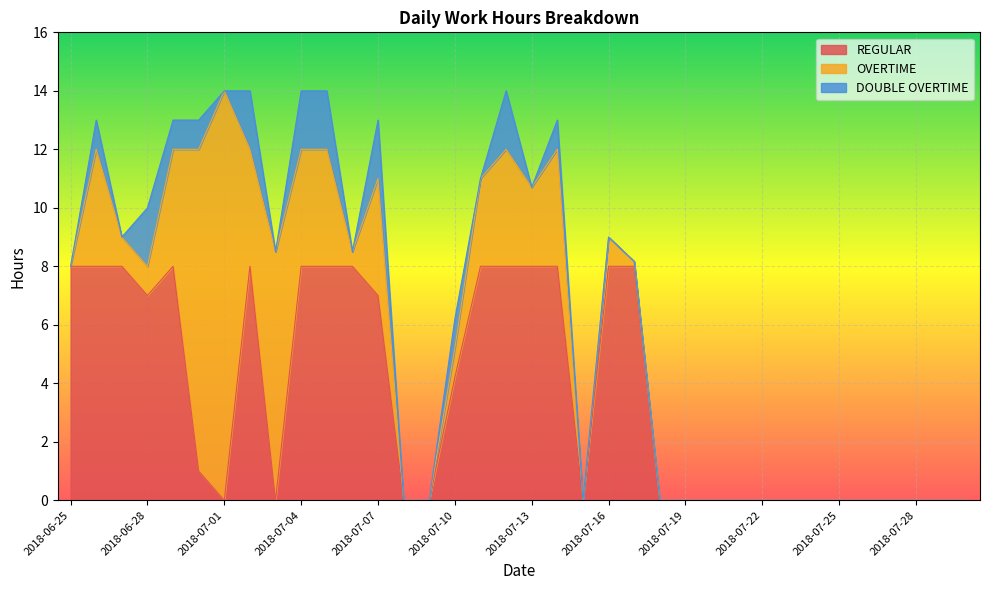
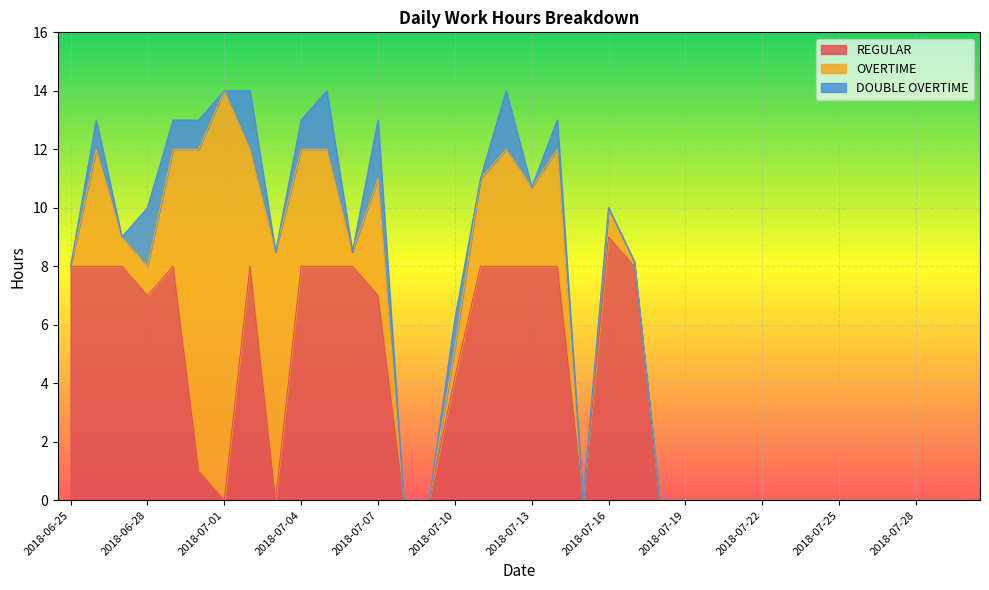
  {
    "REGULAR": {
      "2018-06-28": 7,
      "2018-07-01": 0,
      "2018-07-04": 8,
      "2018-07-07": 7,
      "2018-07-10": 4.2,
      "2018-07-13": 8,
-     "2018-07-16": 8
+     "2018-07-16": 9
    },
    "OVERTIME": {
      "2018-06-28": 1,
      "2018-07-04": 4,
      "2018-07-07": 4,
      "2018-07-10": 1
    },
    "DOUBLE OVERTIME": {
      "2018-06-28": 2,
-     "2018-07-04": 2,
+     "2018-07-04": 1,
      "2018-07-07": 2,
      "2018-07-10": 1
    }
  }
